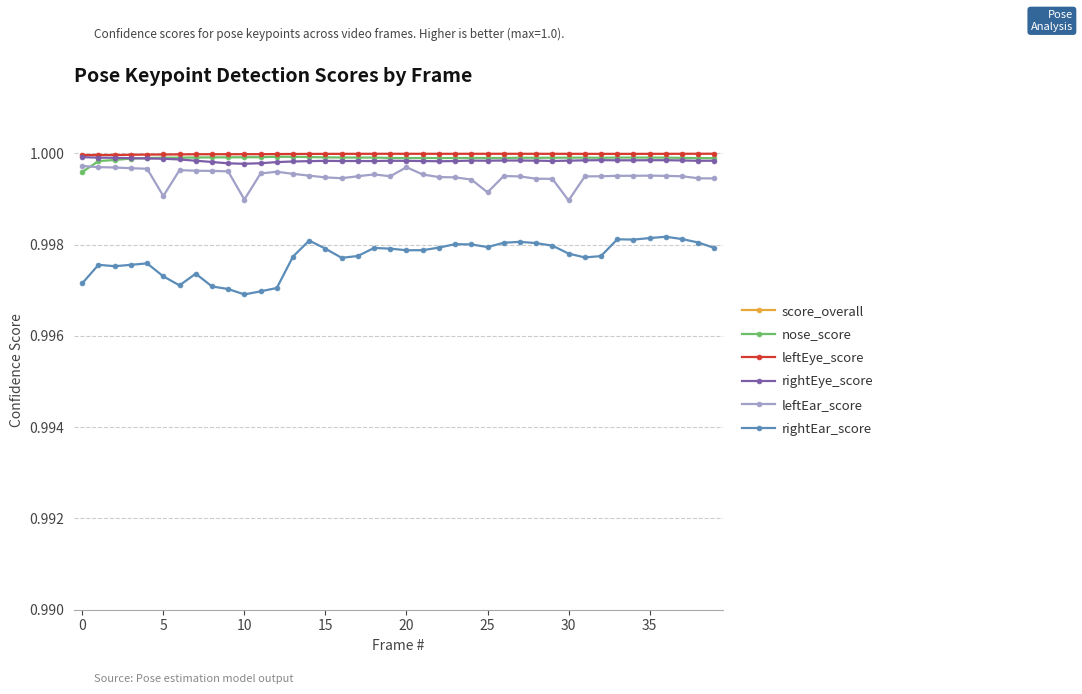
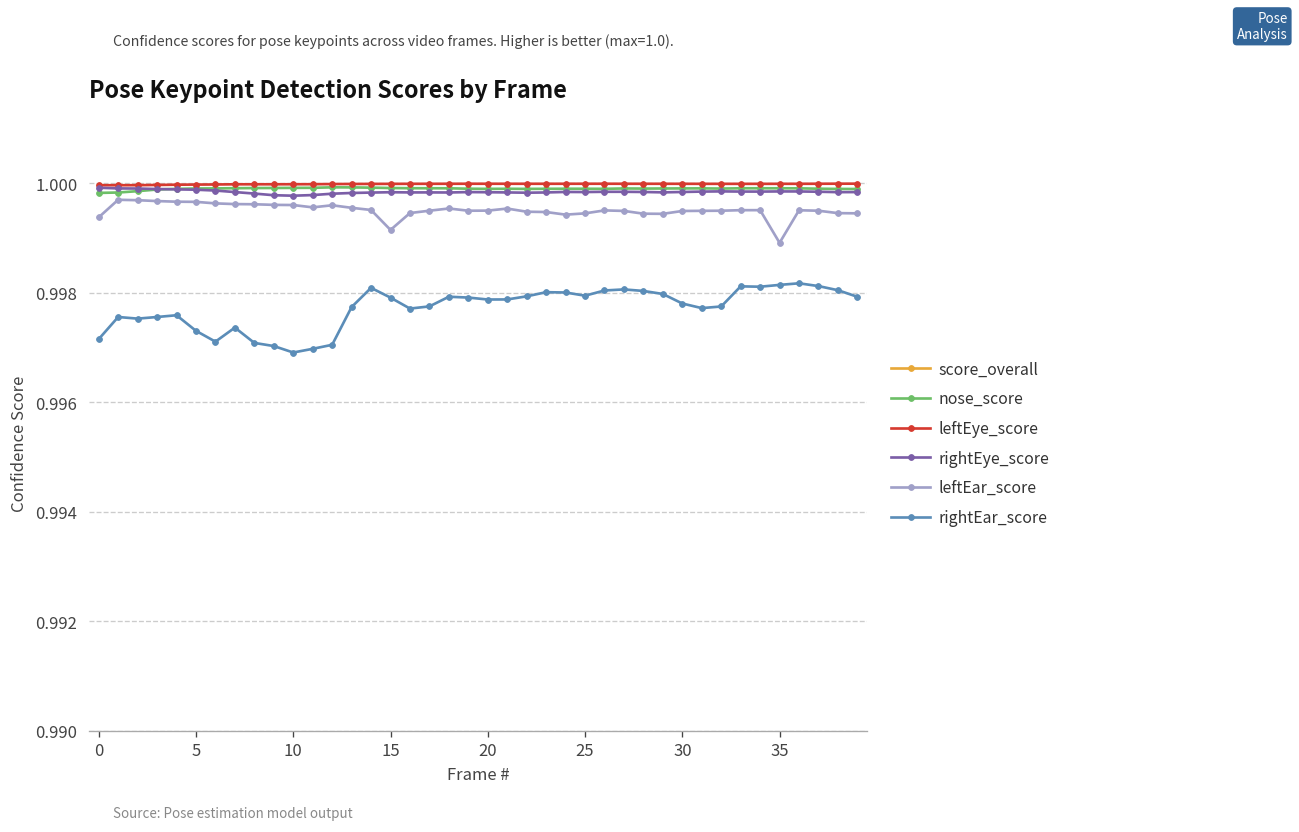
  {
    "nose_score": {
-     "0": 0.9996,
+     "0": 0.9998,
      "10": 0.9999,
      "15": 0.9999,
      "20": 0.9999,
      "25": 0.9999,
      "30": 0.9999,
      "35": 0.9999
    },
    "leftEye_score": {
      "5": 1.0000,
      "10": 1.0000,
      "15": 1.0000,
      "20": 1.0000,
      "25": 1.0000,
      "30": 1.0000,
      "35": 1.0000
    },
    "leftEar_score": {
-     "0": 0.9997,
-     "5": 0.9991,
-     "10": 0.9990,
-     "15": 0.9995,
-     "20": 0.9997,
-     "25": 0.9991,
-     "30": 0.9990,
-     "35": 0.9995
+     "0": 0.9994,
+     "5": 0.9997,
+     "10": 0.9996,
+     "15": 0.9991,
+     "20": 0.9995,
+     "25": 0.9995,
+     "30": 0.9995,
+     "35": 0.9989
    }
  }
